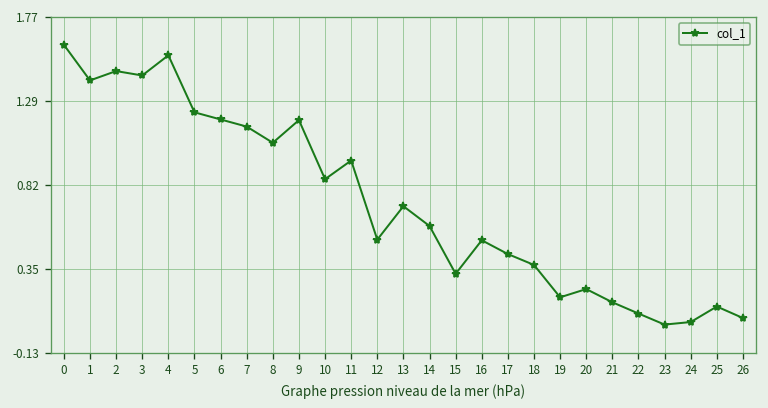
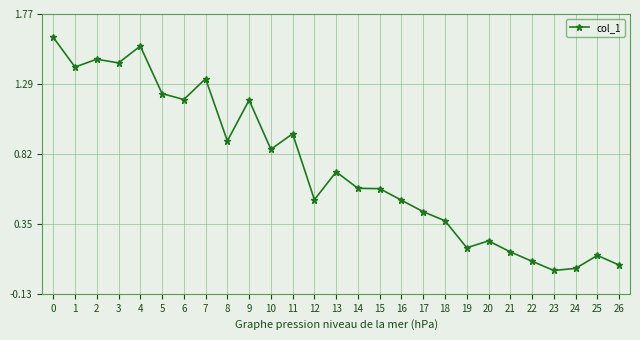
  {
    "0": 1.61,
    "1": 1.41,
    "2": 1.46,
    "3": 1.44,
    "4": 1.55,
    "5": 1.23,
    "6": 1.19,
-   "7": 1.15,
-   "8": 1.06,
+   "7": 1.33,
+   "8": 0.91,
    "9": 1.18,
    "10": 0.85,
    "11": 0.96,
    "12": 0.51,
    "13": 0.70,
    "14": 0.59,
-   "15": 0.32,
+   "15": 0.58,
    "16": 0.51,
    "17": 0.43,
    "18": 0.37,
    "19": 0.18,
    "20": 0.23,
    "21": 0.16,
    "22": 0.09,
    "23": 0.03,
    "24": 0.04,
    "25": 0.13,
    "26": 0.07
  }
